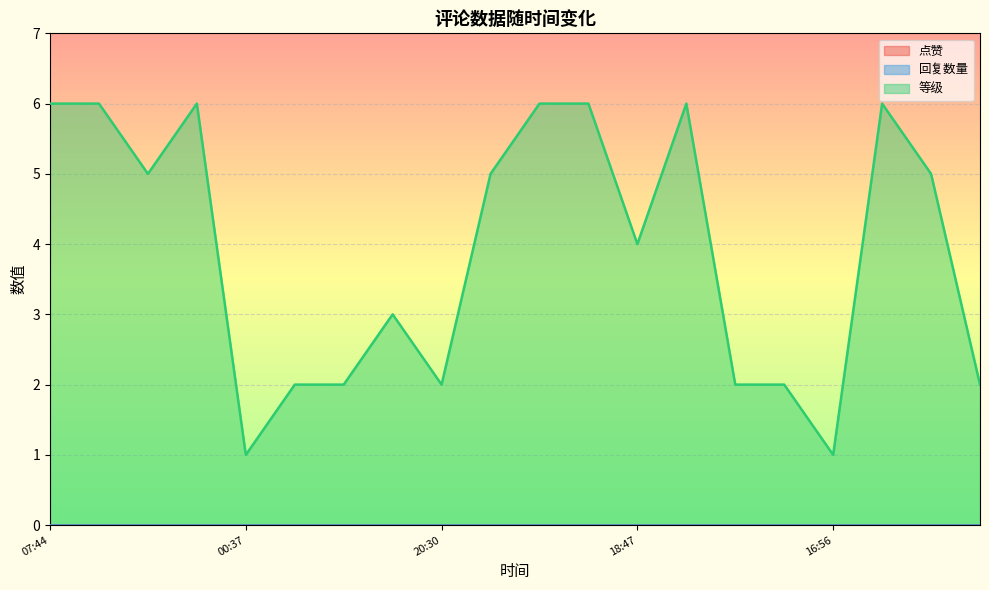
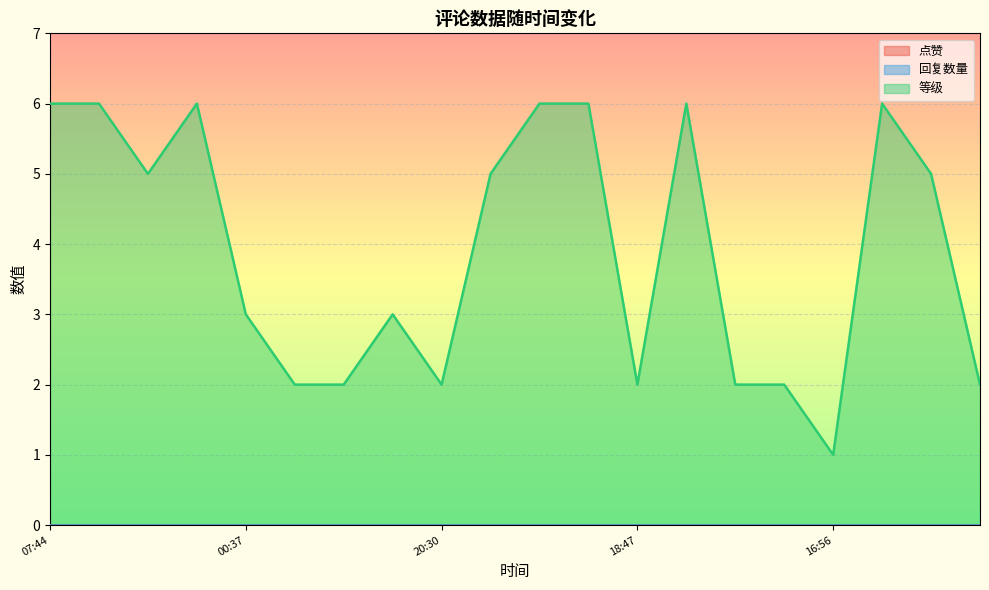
  {
    "回复数量": {
      "07:44": 0,
      "00:37": 0,
      "20:30": 0,
      "18:47": 0,
      "16:56": 0
    },
    "等级": {
      "07:44": 6,
-     "00:37": 1,
+     "00:37": 3,
      "20:30": 2,
-     "18:47": 4,
+     "18:47": 2,
      "16:56": 1
    }
  }
